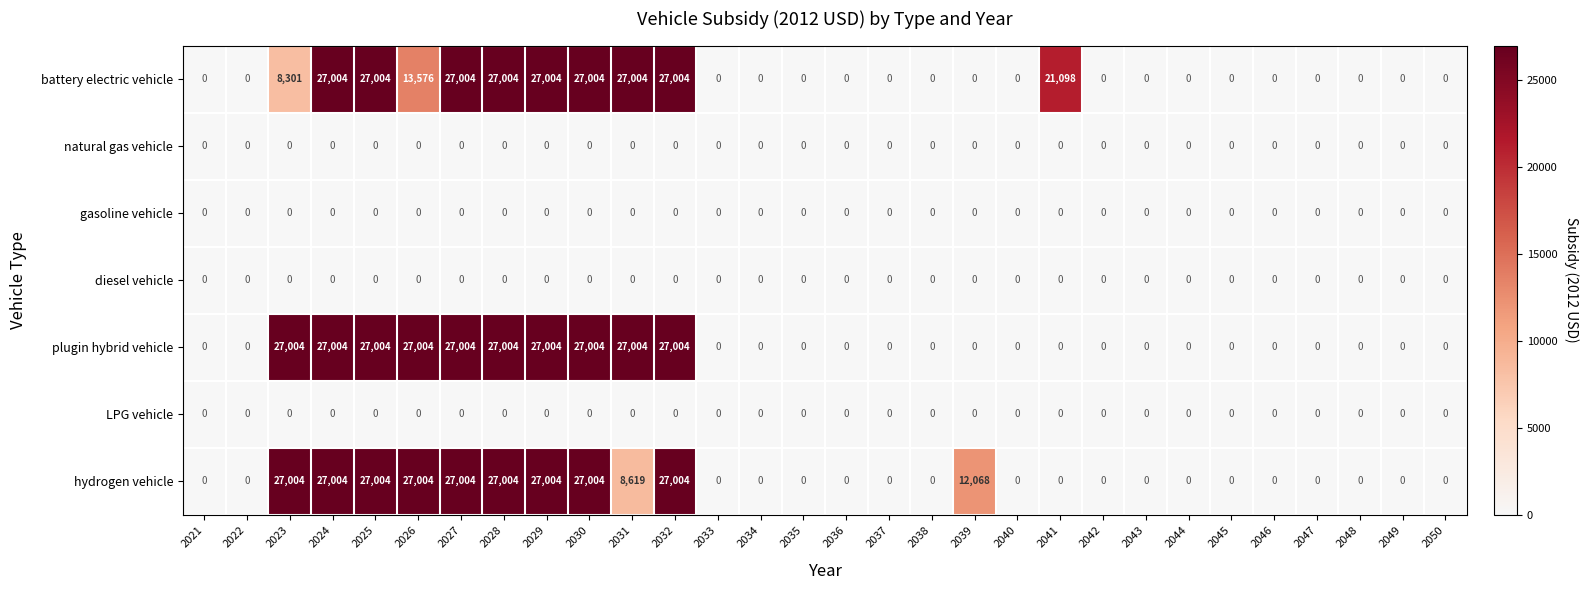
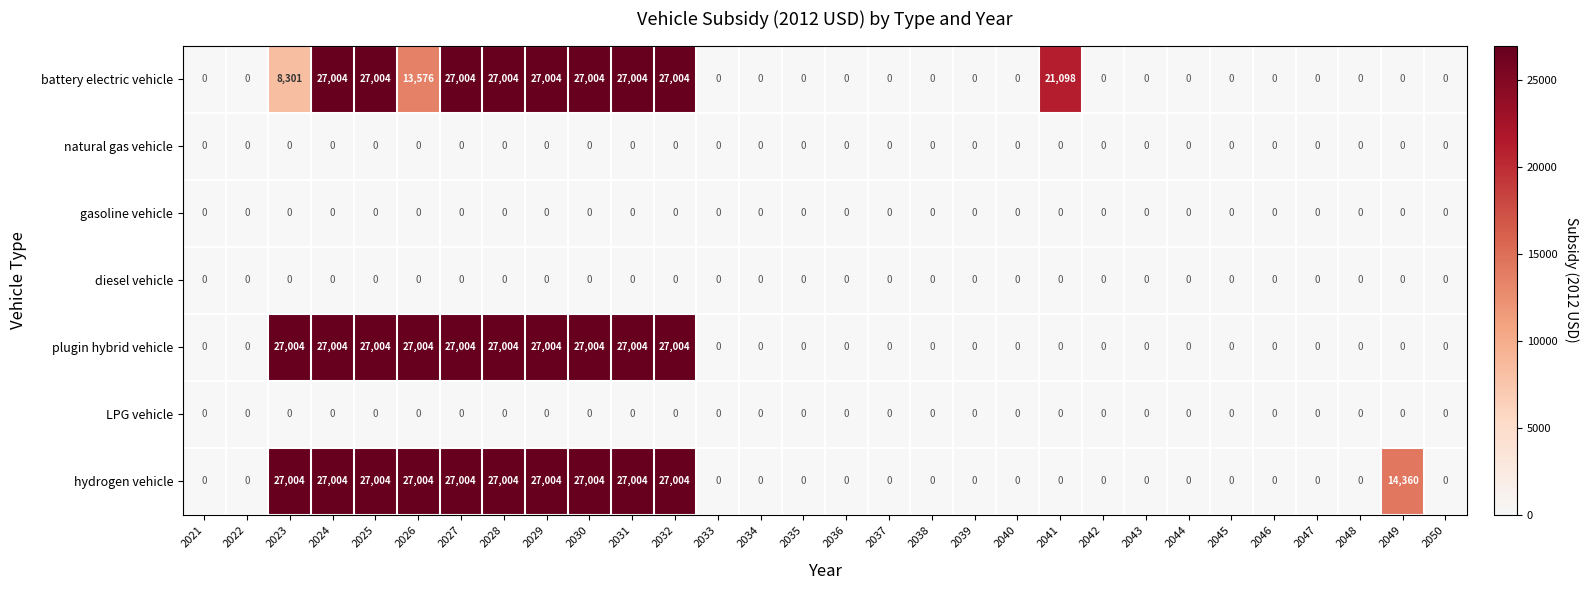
  {
    "hydrogen vehicle": {
      "2021": "0",
      "2022": "0",
      "2023": "27,004",
      "2024": "27,004",
      "2025": "27,004",
      "2026": "27,004",
      "2027": "27,004",
      "2028": "27,004",
      "2029": "27,004",
      "2030": "27,004",
-     "2031": "8,619",
+     "2031": "27,004",
      "2032": "27,004",
      "2033": "0",
      "2034": "0",
      "2035": "0",
      "2036": "0",
      "2037": "0",
      "2038": "0",
-     "2039": "12,068",
+     "2039": "0",
      "2040": "0",
      "2041": "0",
      "2042": "0",
      "2043": "0",
      "2044": "0",
      "2045": "0",
      "2046": "0",
      "2047": "0",
      "2048": "0",
-     "2049": "0",
+     "2049": "14,360",
      "2050": "0"
    }
  }
